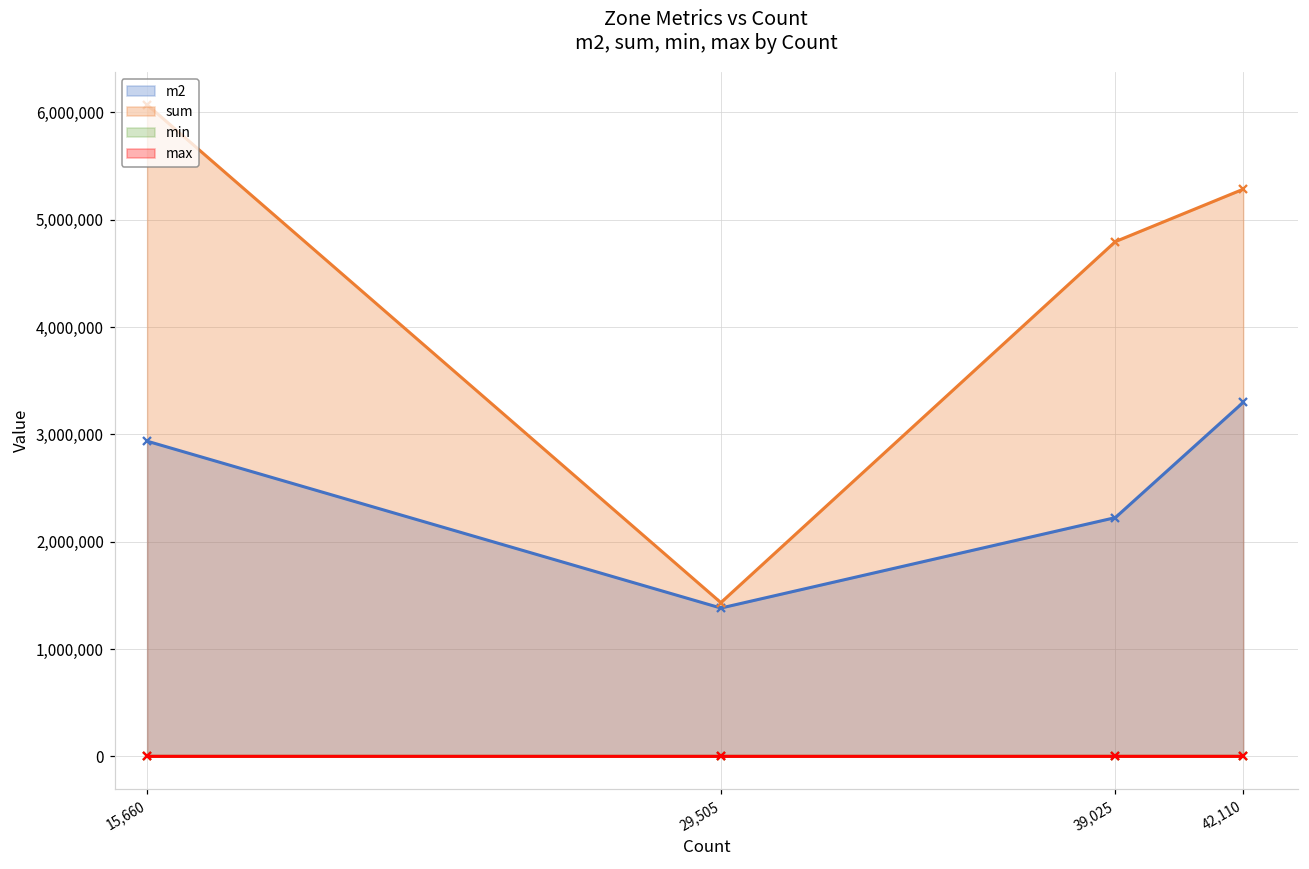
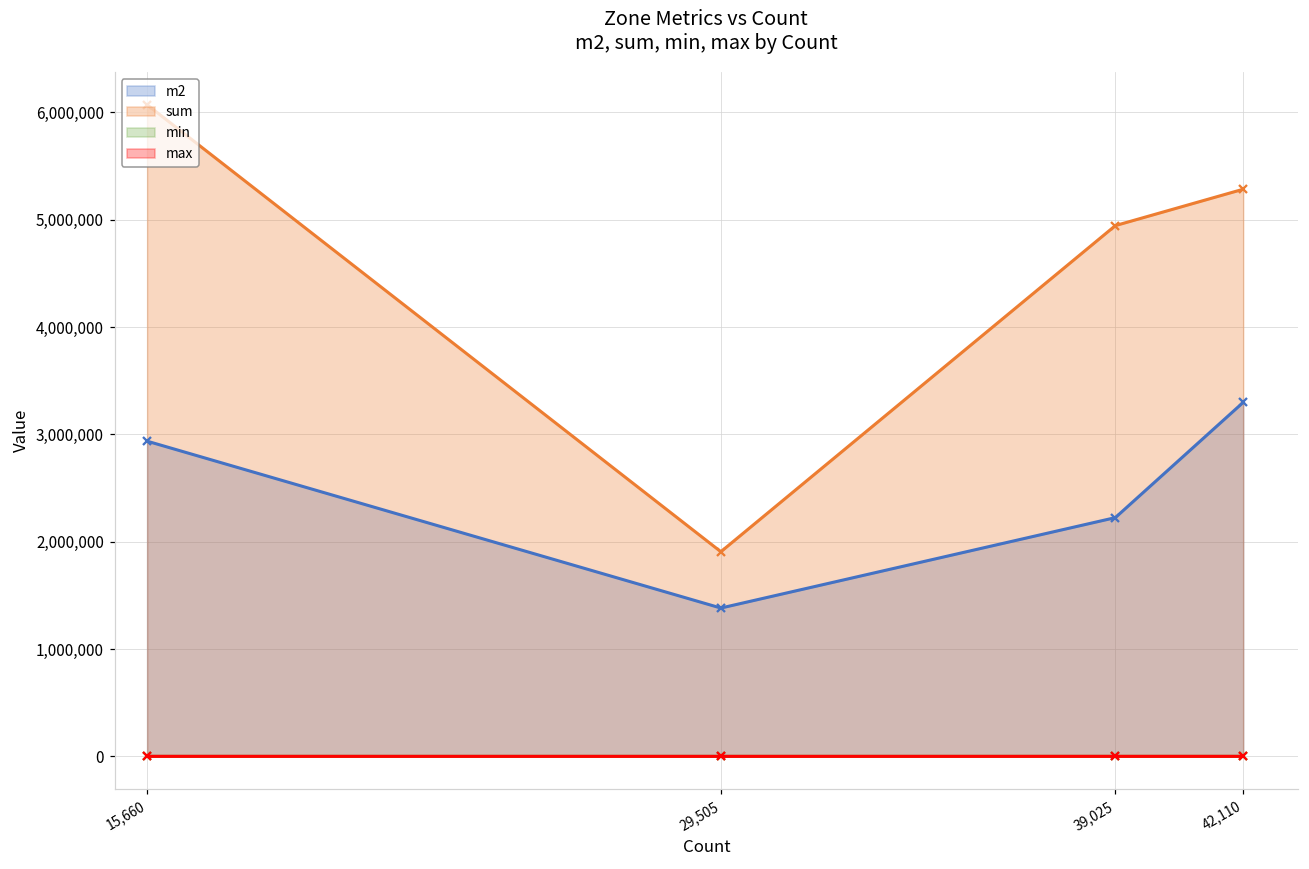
  {
    "m2": {
      "15,660": "2,900,000",
      "29,505": "1,400,000",
      "39,025": "2,200,000",
      "42,110": "3,300,000"
    },
    "sum": {
-     "29,505": "1,400,000",
-     "39,025": "4,800,000",
+     "29,505": "1,900,000",
+     "39,025": "4,900,000",
      "42,110": "5,300,000"
    },
    "max": {
      "15,660": "0",
      "29,505": "0",
      "39,025": "0",
      "42,110": "0"
    }
  }
